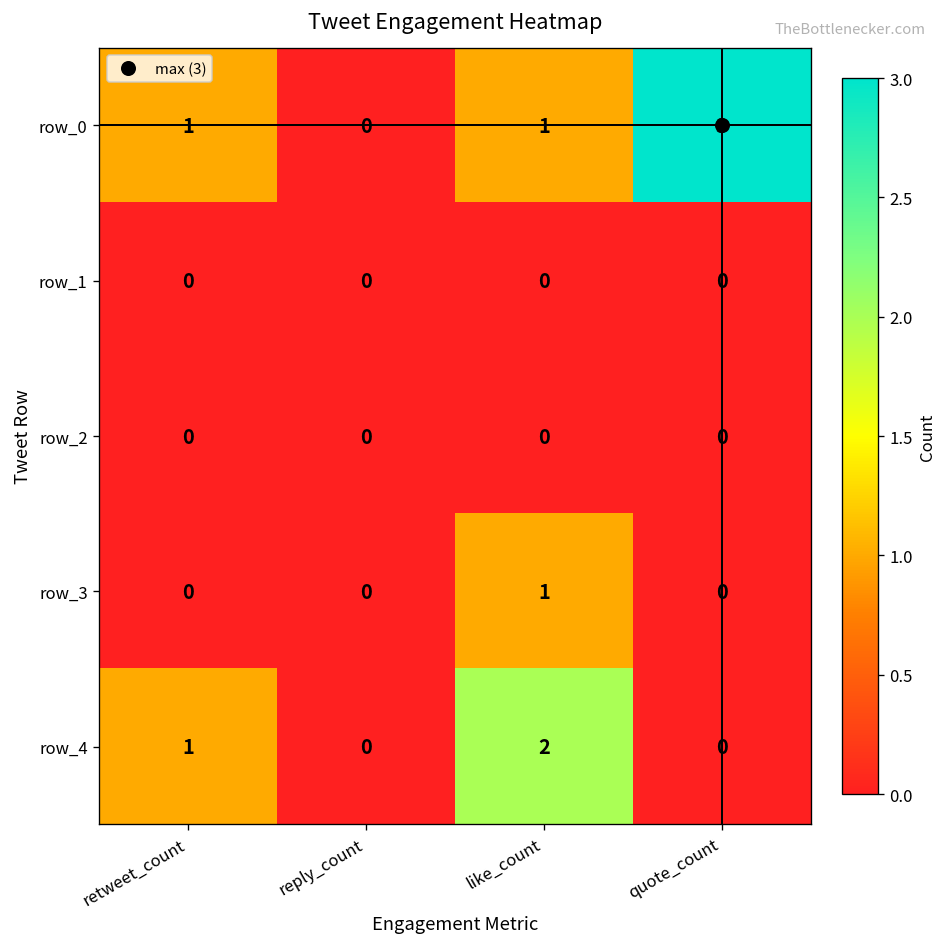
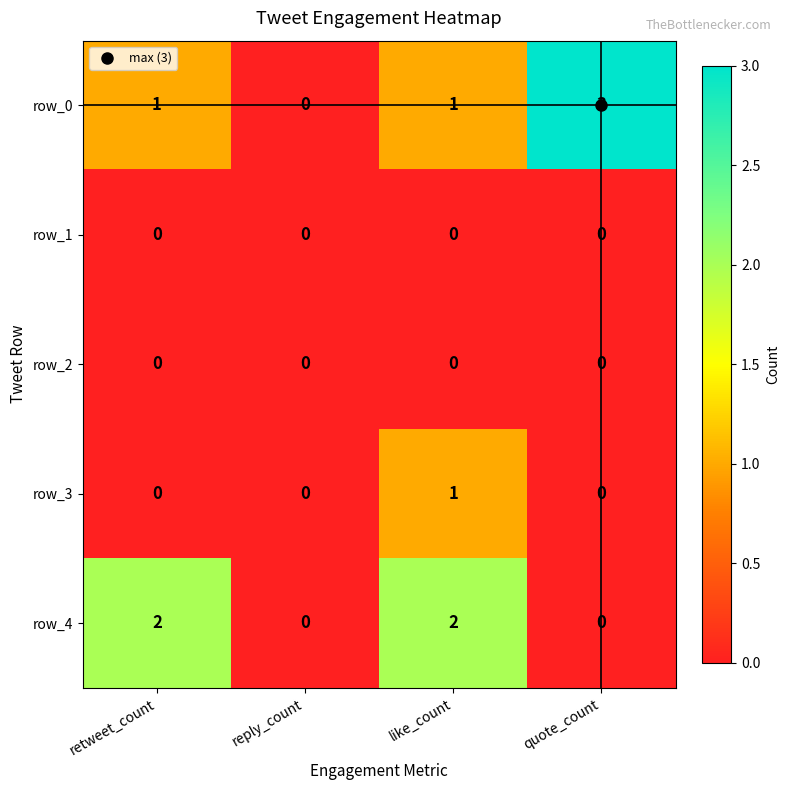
  {
    "row_0": {
      "retweet_count": 1,
      "reply_count": 0,
      "like_count": 1
    },
    "row_1": {
      "retweet_count": 0,
      "reply_count": 0,
      "like_count": 0,
      "quote_count": 0
    },
    "row_2": {
      "retweet_count": 0,
      "reply_count": 0,
      "like_count": 0,
      "quote_count": 0
    },
    "row_3": {
      "retweet_count": 0,
      "reply_count": 0,
      "like_count": 1,
      "quote_count": 0
    },
    "row_4": {
-     "retweet_count": 1,
+     "retweet_count": 2,
      "reply_count": 0,
      "like_count": 2,
      "quote_count": 0
    }
  }
